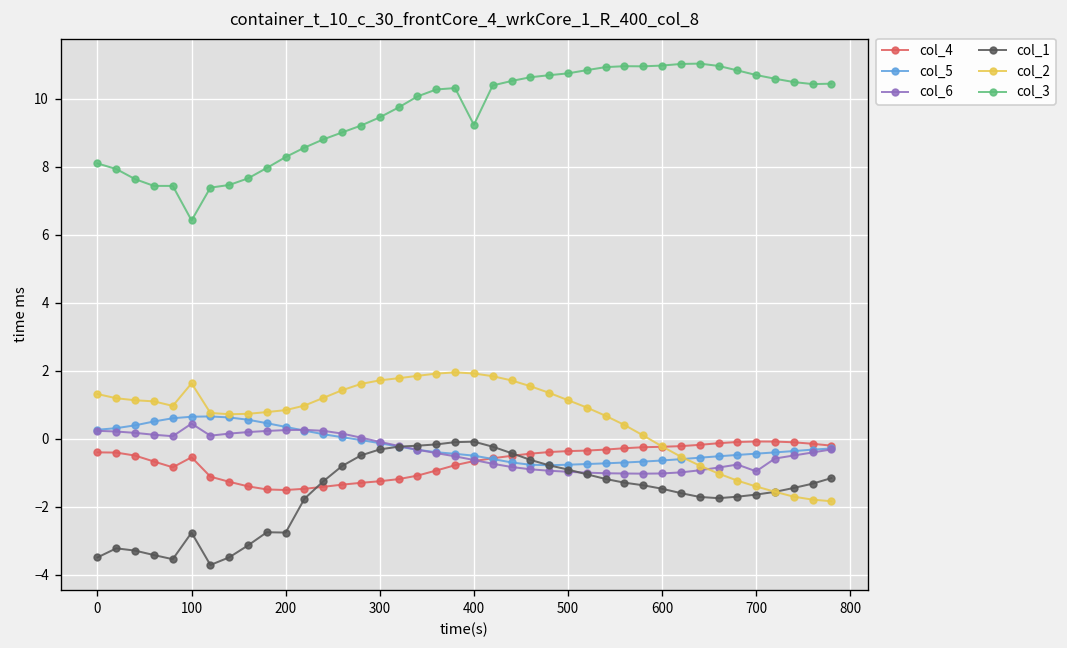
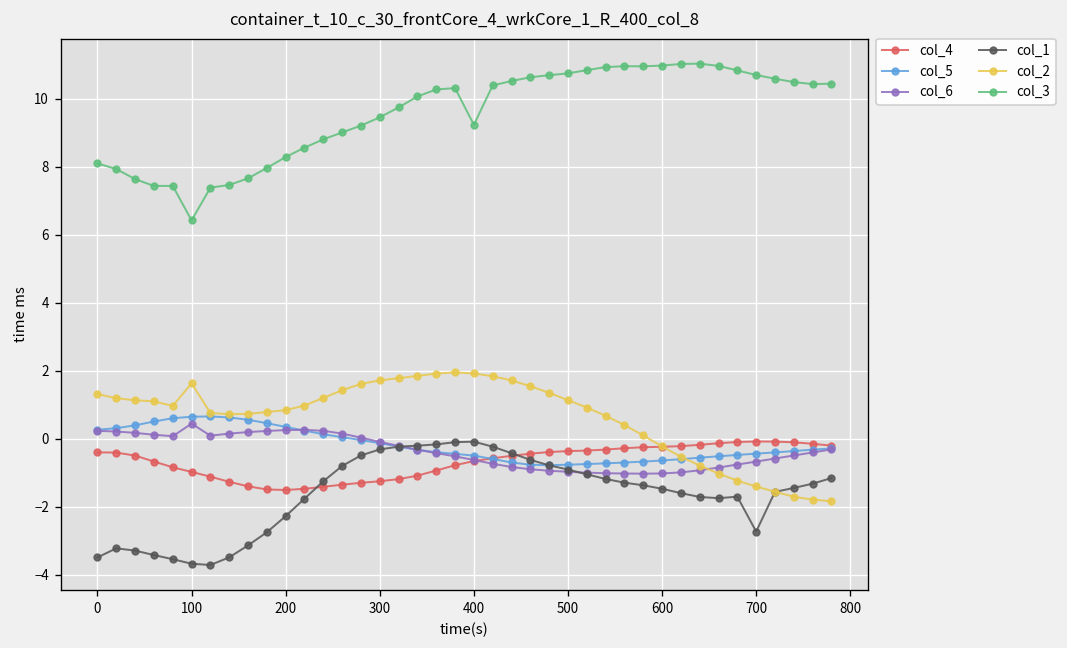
  {
    "col_4": {
      "0": -0.4,
-     "100": -0.5,
+     "100": -1.0,
      "200": -1.5,
      "300": -1.2,
      "500": -0.4,
      "700": -0.1
    },
    "col_5": {
      "100": 0.6,
      "200": 0.3,
      "400": -0.5,
      "500": -0.8,
      "600": -0.6,
      "700": -0.4
    },
    "col_6": {
      "100": 0.4,
      "200": 0.3,
      "600": -1.0,
-     "700": -1.0
+     "700": -0.7
    },
    "col_1": {
      "0": -3.5,
-     "100": -2.8,
-     "200": -2.8,
+     "100": -3.7,
+     "200": -2.3,
      "300": -0.3,
      "400": -0.1,
      "600": -1.5,
-     "700": -1.6
+     "700": -2.7
    },
    "col_2": {
      "0": 1.3,
      "100": 1.6,
      "200": 0.8,
      "300": 1.7,
      "400": 1.9,
      "500": 1.1,
      "700": -1.4
    },
    "col_3": {
      "0": 8.1,
      "100": 6.4,
      "200": 8.3,
      "300": 9.5,
      "400": 9.2,
      "500": 10.7,
      "600": 11.0,
      "700": 10.7
    }
  }
